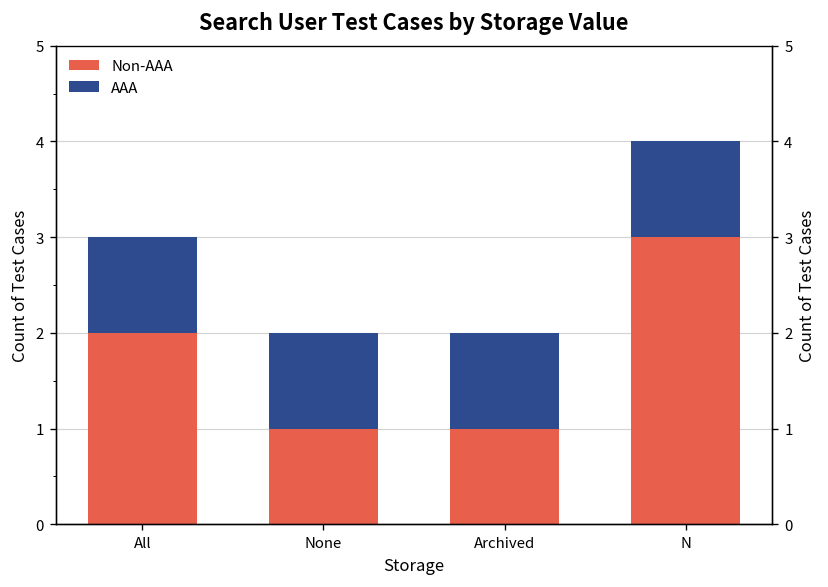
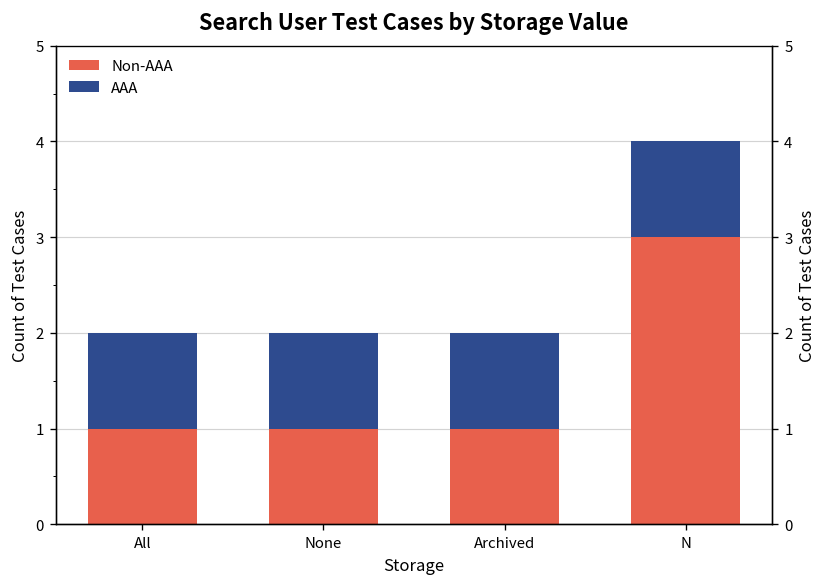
  {
    "Non-AAA": {
-     "All": 2,
+     "All": 1,
      "None": 1,
      "Archived": 1,
      "N": 3
    },
    "AAA": {
      "All": 1,
      "None": 1,
      "Archived": 1,
      "N": 1
    }
  }
